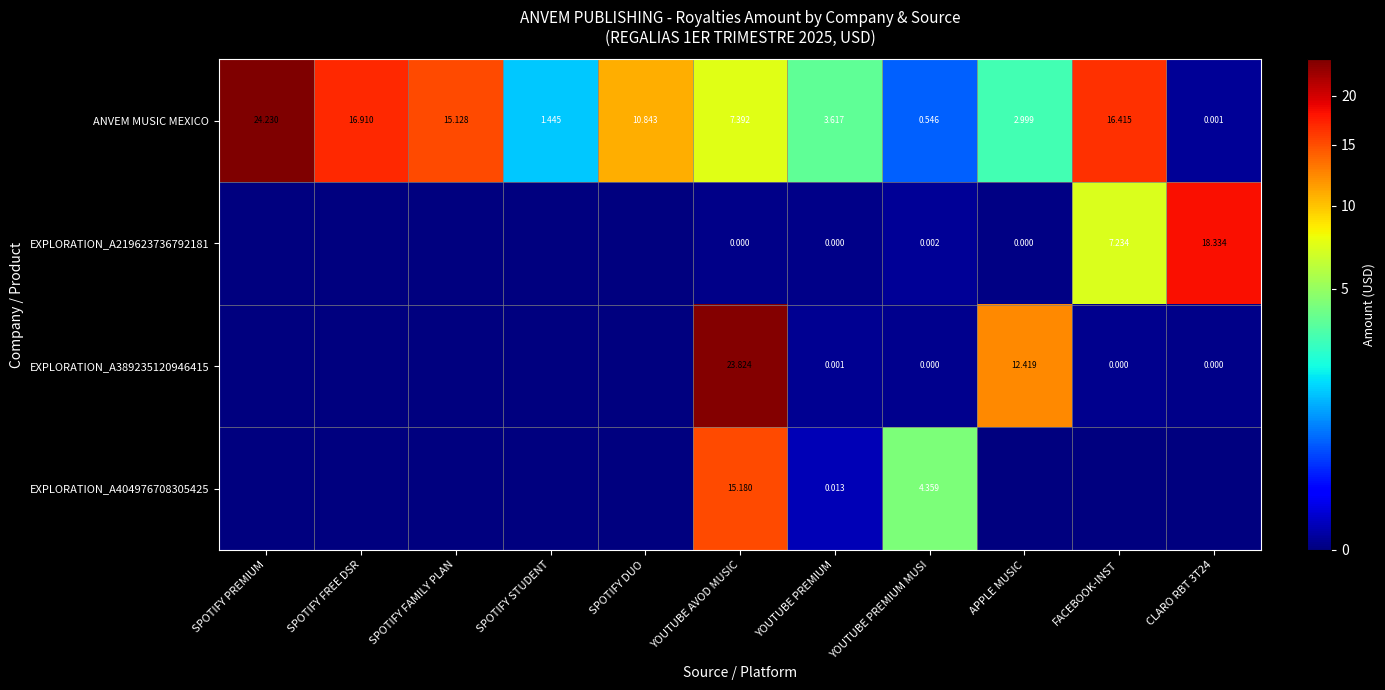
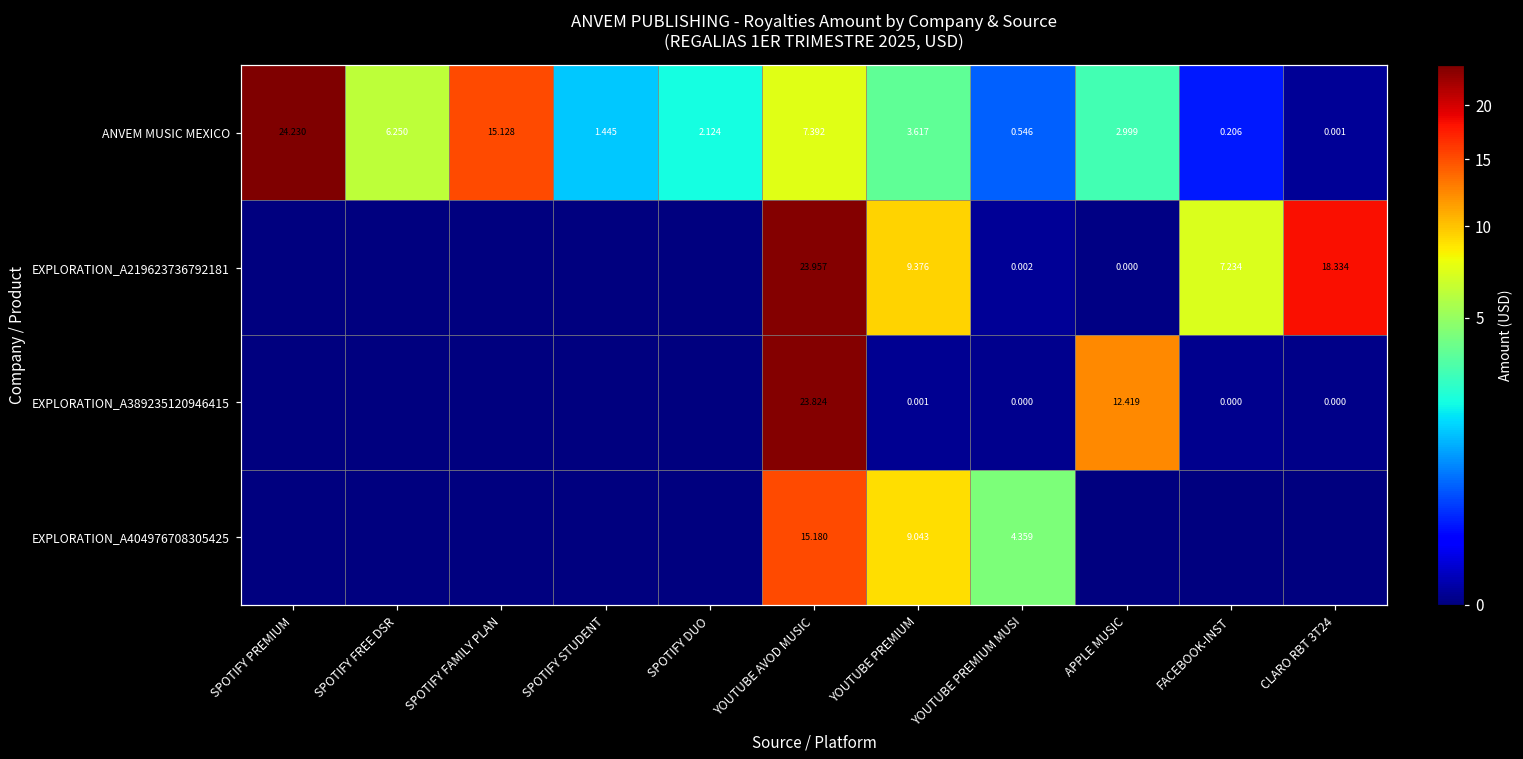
  {
    "ANVEM MUSIC MEXICO": {
      "SPOTIFY PREMIUM": 24.230,
-     "SPOTIFY FREE DSR": 16.910,
+     "SPOTIFY FREE DSR": 6.250,
      "SPOTIFY FAMILY PLAN": 15.128,
      "SPOTIFY STUDENT": 1.445,
-     "SPOTIFY DUO": 10.843,
+     "SPOTIFY DUO": 2.124,
      "YOUTUBE AVOD MUSIC": 7.392,
      "YOUTUBE PREMIUM": 3.617,
      "YOUTUBE PREMIUM MUSI": 0.546,
      "APPLE MUSIC": 2.999,
-     "FACEBOOK-INST": 16.415,
+     "FACEBOOK-INST": 0.206,
      "CLARO RBT 3T24": 0.001
    },
    "EXPLORATION_A219623736792181": {
-     "YOUTUBE AVOD MUSIC": 0.000,
-     "YOUTUBE PREMIUM": 0.000,
+     "YOUTUBE AVOD MUSIC": 23.957,
+     "YOUTUBE PREMIUM": 9.376,
      "YOUTUBE PREMIUM MUSI": 0.002,
      "APPLE MUSIC": 0.000,
      "FACEBOOK-INST": 7.234,
      "CLARO RBT 3T24": 18.334
    },
    "EXPLORATION_A389235120946415": {
      "YOUTUBE AVOD MUSIC": 23.824,
      "YOUTUBE PREMIUM": 0.001,
      "YOUTUBE PREMIUM MUSI": 0.000,
      "APPLE MUSIC": 12.419,
      "FACEBOOK-INST": 0.000,
      "CLARO RBT 3T24": 0.000
    },
    "EXPLORATION_A404976708305425": {
      "YOUTUBE AVOD MUSIC": 15.180,
-     "YOUTUBE PREMIUM": 0.013,
+     "YOUTUBE PREMIUM": 9.043,
      "YOUTUBE PREMIUM MUSI": 4.359
    }
  }
